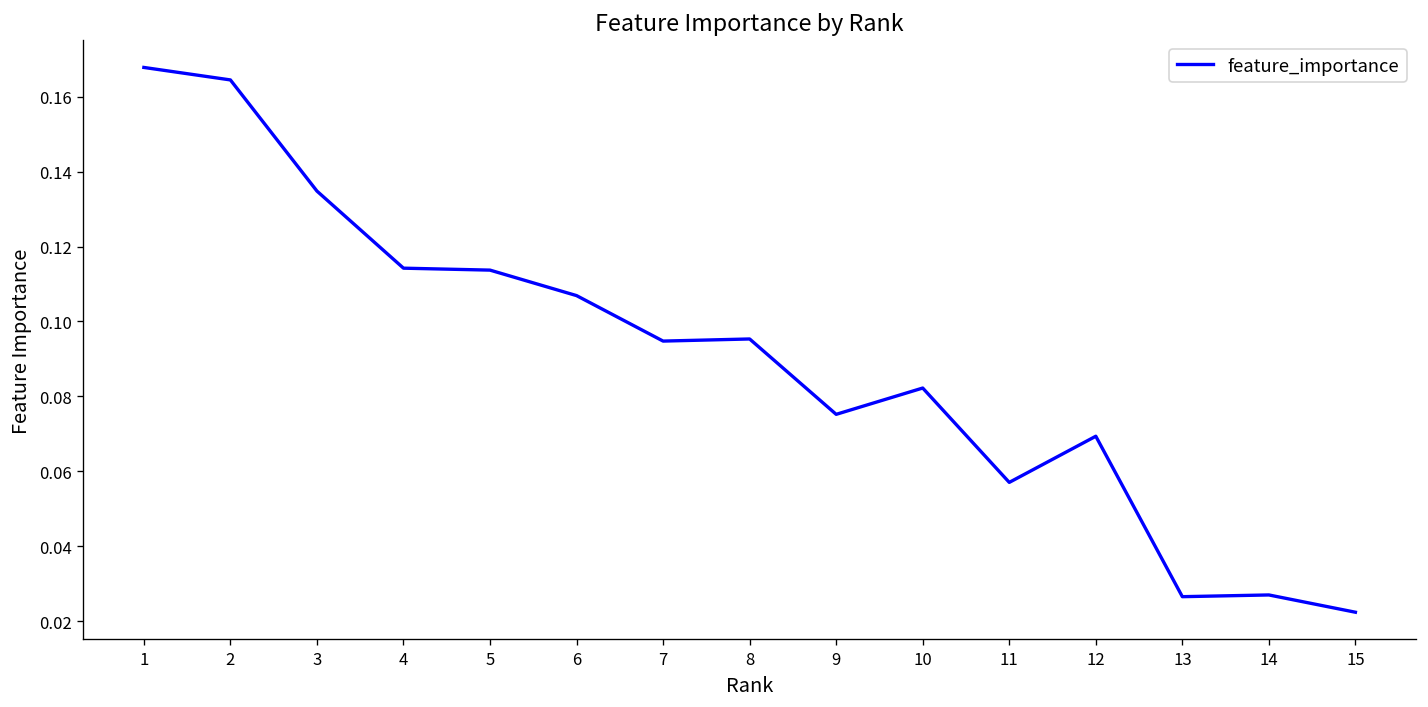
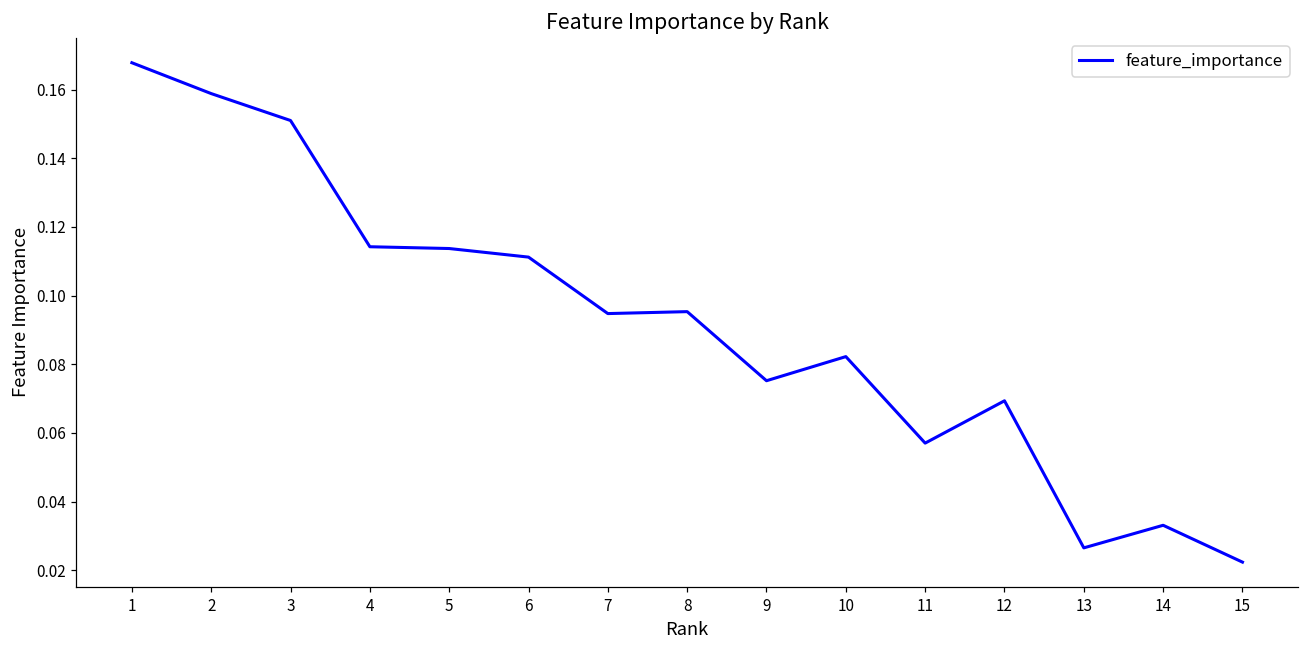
  {
    "1": 0.168,
-   "2": 0.164,
-   "3": 0.135,
+   "2": 0.159,
+   "3": 0.151,
    "4": 0.114,
    "5": 0.114,
-   "6": 0.107,
+   "6": 0.111,
    "7": 0.095,
    "8": 0.095,
    "9": 0.075,
    "10": 0.082,
    "11": 0.057,
    "12": 0.069,
    "13": 0.027,
-   "14": 0.027,
+   "14": 0.033,
    "15": 0.022
  }
